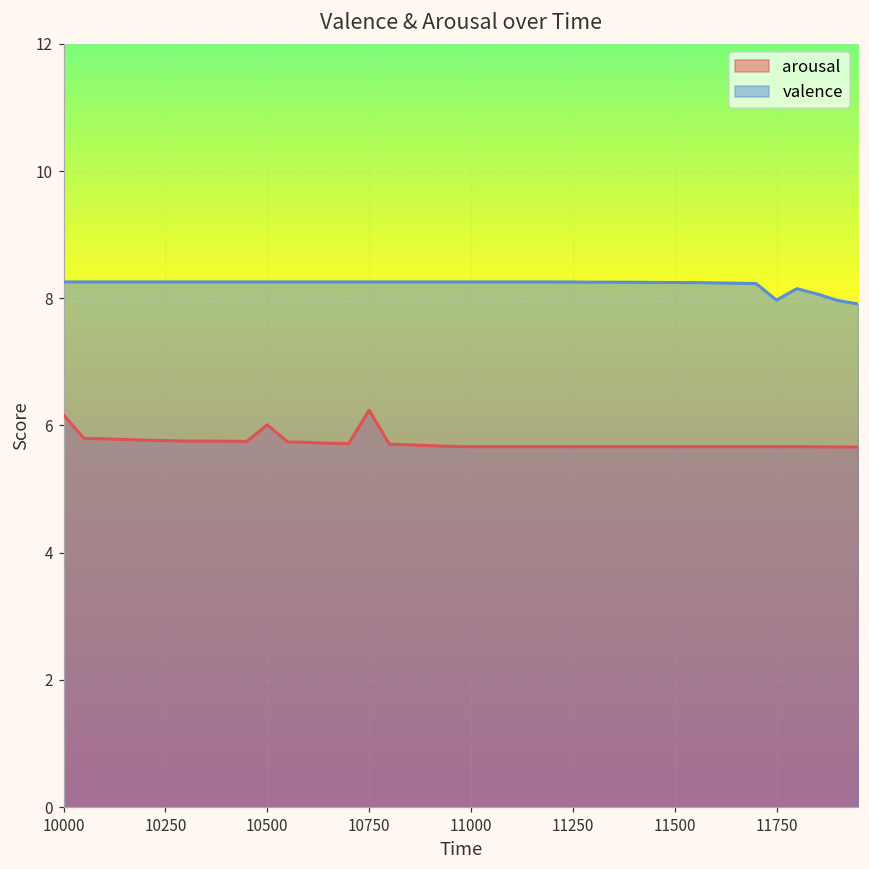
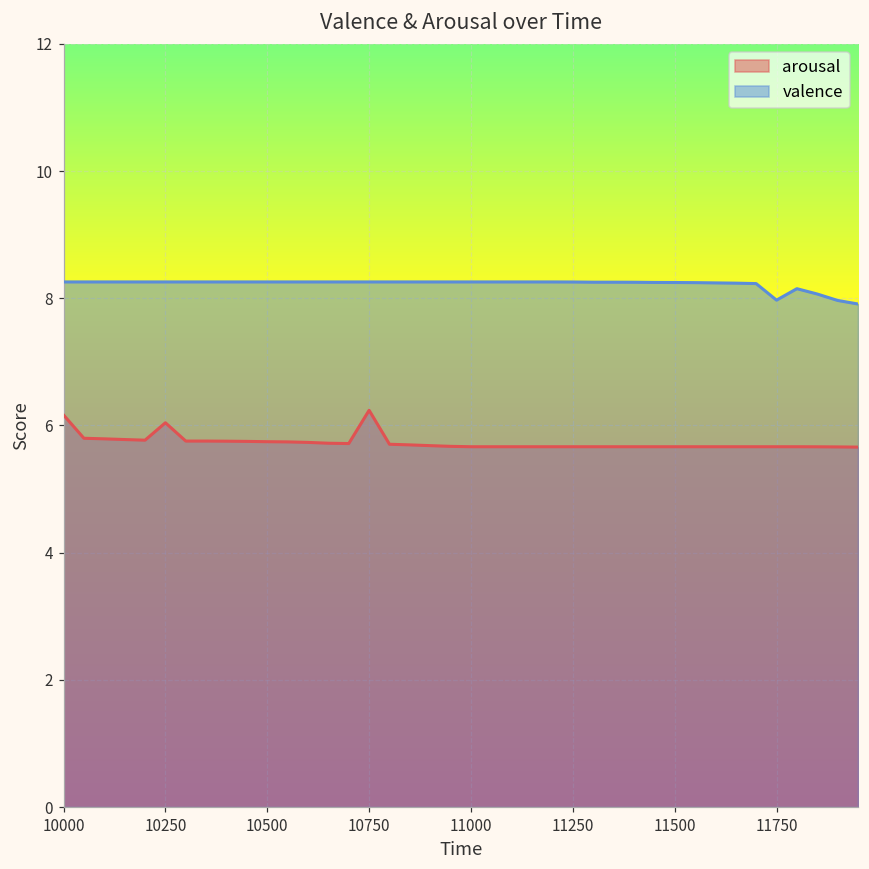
  {
    "arousal": {
      "10000": 6.2,
-     "10250": 5.8,
-     "10500": 6.0,
+     "10250": 6.0,
+     "10500": 5.7,
      "10750": 6.2,
      "11000": 5.7,
      "11250": 5.7,
      "11500": 5.7,
      "11750": 5.7
    },
    "valence": {
      "10000": 8.3,
      "10250": 8.3,
      "10500": 8.3,
      "10750": 8.3,
      "11000": 8.3,
      "11250": 8.3,
      "11500": 8.2,
      "11750": 8.0
    }
  }
